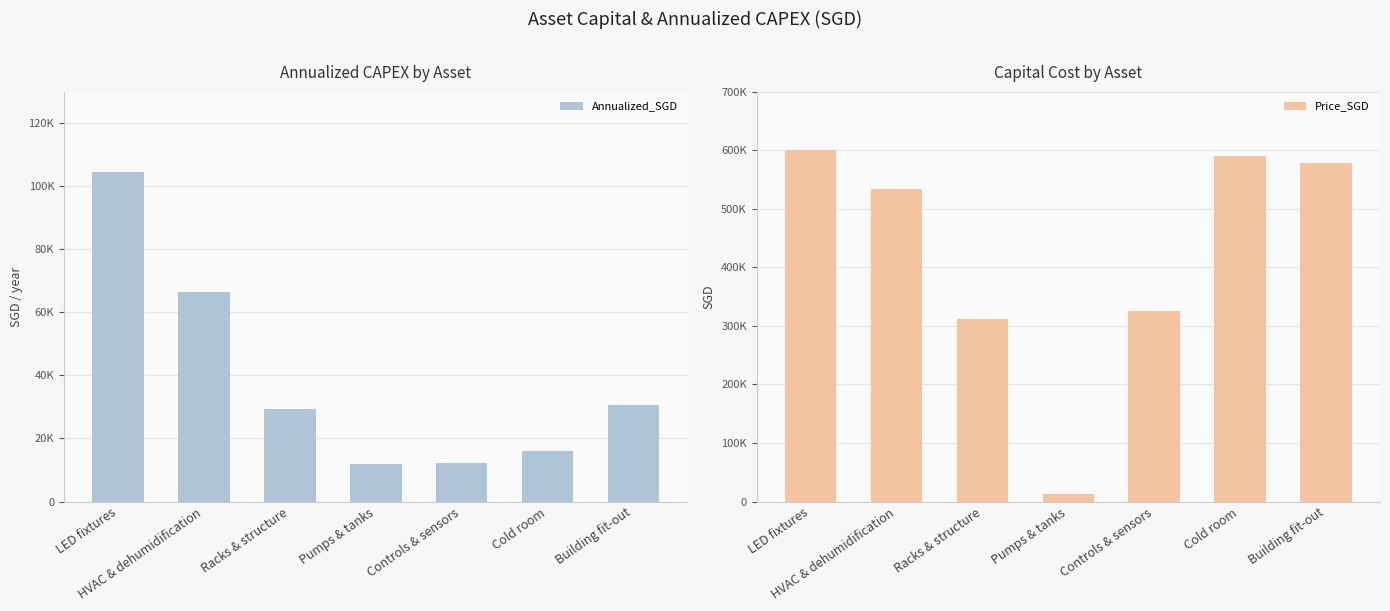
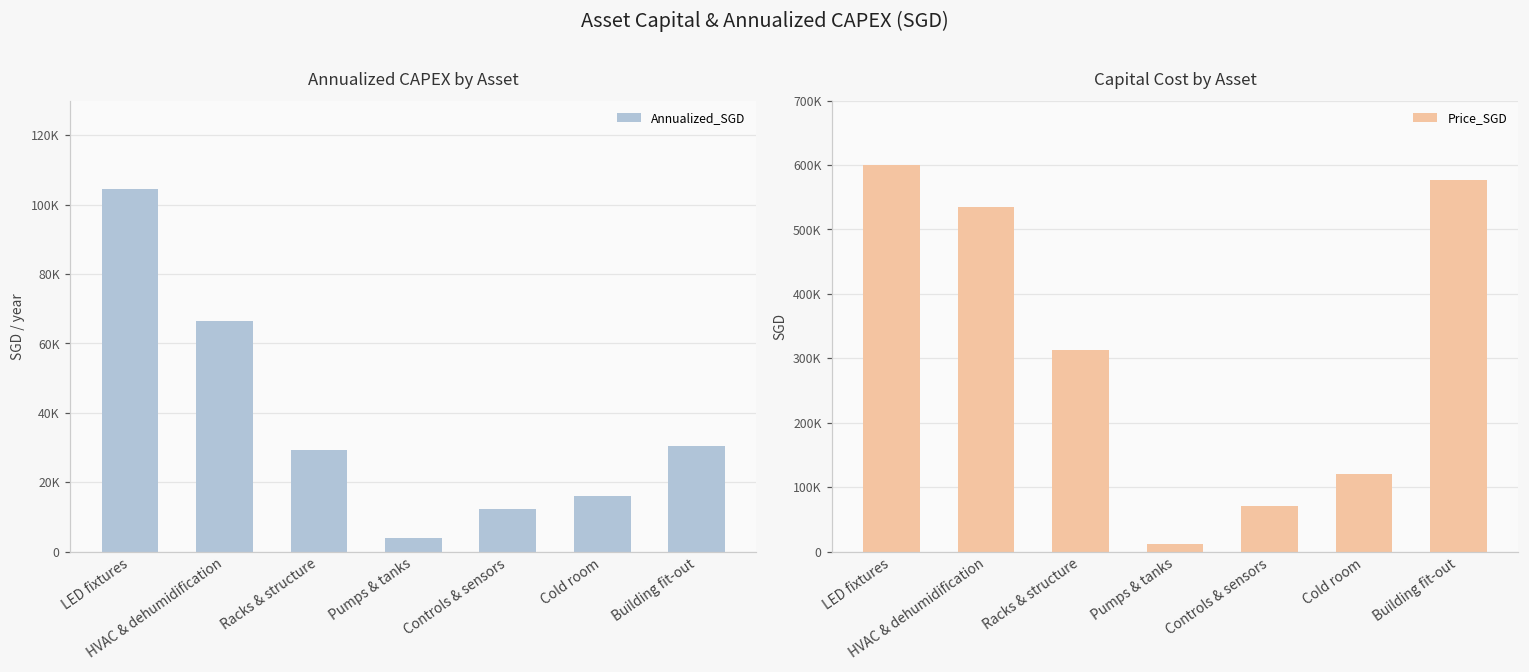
  {
    "Annualized CAPEX by Asset": {
      "LED fixtures": 104000,
      "HVAC & dehumidification": 66000,
      "Racks & structure": 29000,
-     "Pumps & tanks": 12000,
+     "Pumps & tanks": 4000,
      "Controls & sensors": 12000,
      "Cold room": 16000,
      "Building fit-out": 31000
    },
    "Capital Cost by Asset": {
      "LED fixtures": 600000,
      "HVAC & dehumidification": 530000,
      "Racks & structure": 310000,
      "Pumps & tanks": 10000,
-     "Controls & sensors": 320000,
-     "Cold room": 590000,
+     "Controls & sensors": 70000,
+     "Cold room": 120000,
      "Building fit-out": 580000
    }
  }
